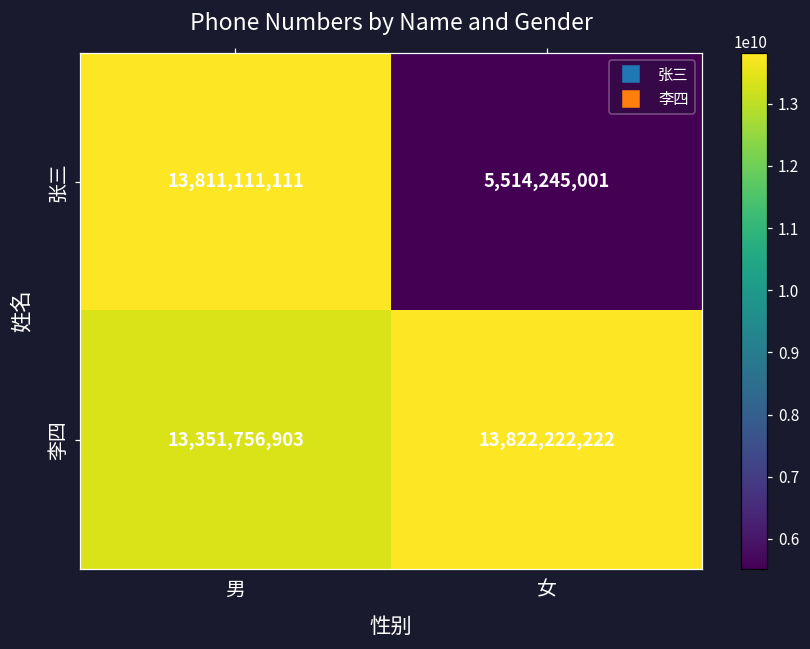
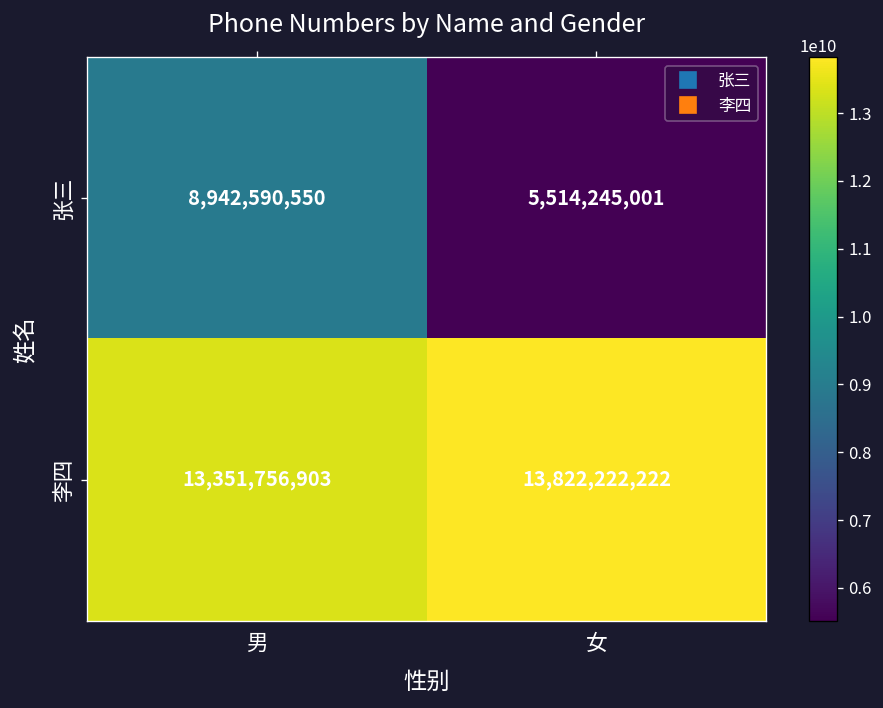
  {
    "张三": {
-     "男": "13,811,111,111",
+     "男": "8,942,590,550",
      "女": "5,514,245,001"
    },
    "李四": {
      "男": "13,351,756,903",
      "女": "13,822,222,222"
    }
  }
